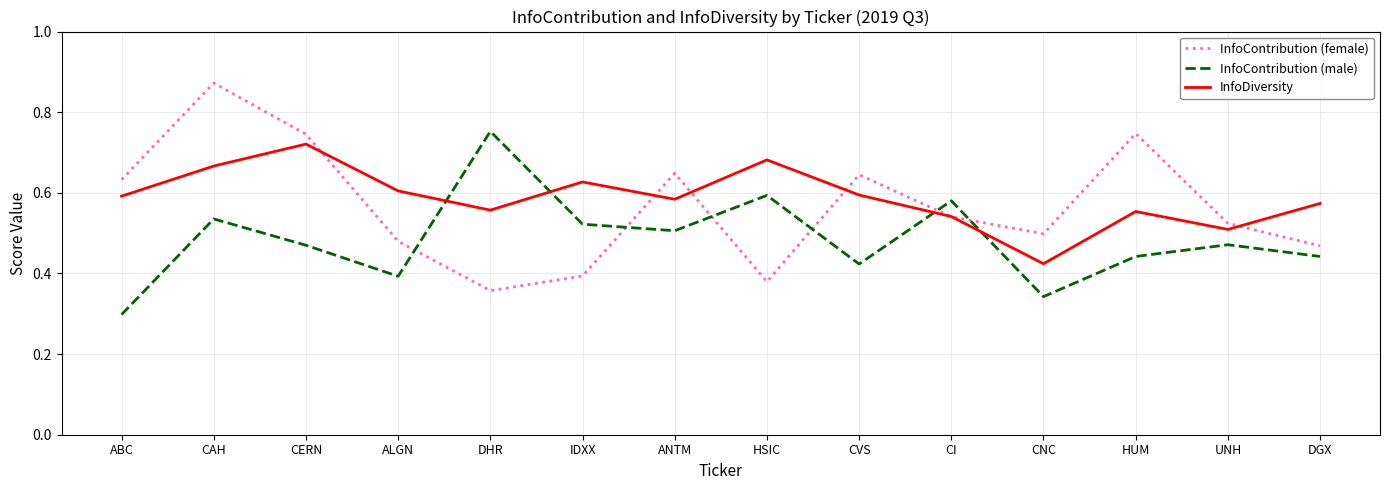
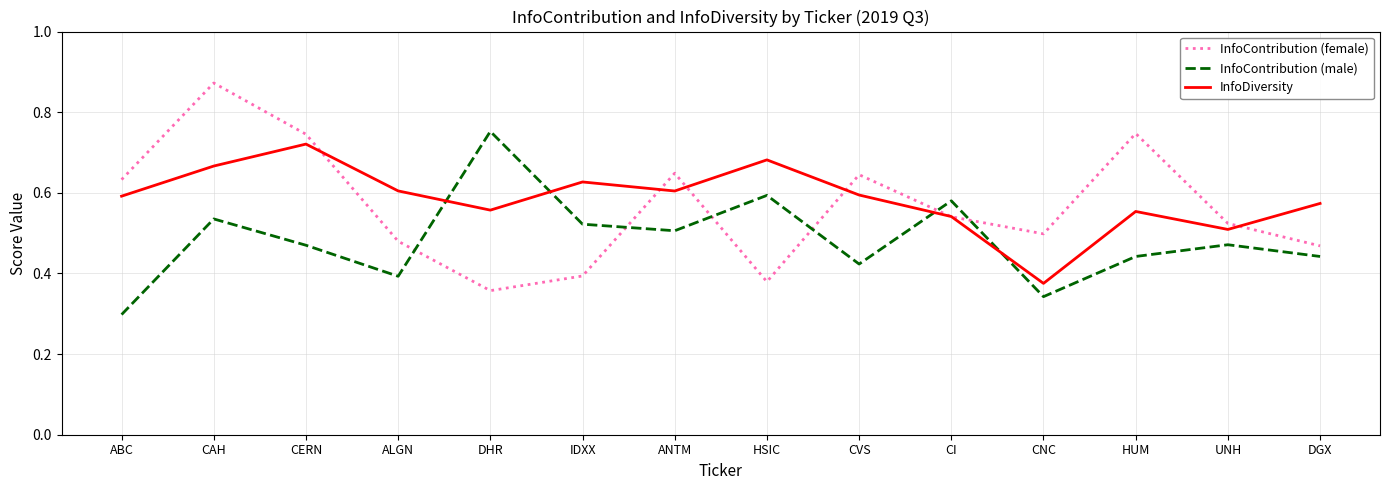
  {
    "InfoContribution (female)": {
      "ABC": 0.63,
      "CAH": 0.87,
      "CERN": 0.75,
      "ALGN": 0.48,
      "DHR": 0.36,
      "IDXX": 0.39,
      "ANTM": 0.65,
      "HSIC": 0.38,
      "CVS": 0.64,
      "CNC": 0.50,
      "HUM": 0.75,
      "UNH": 0.52,
      "DGX": 0.47
    },
    "InfoContribution (male)": {
      "ABC": 0.30,
      "CAH": 0.54,
      "CERN": 0.47,
      "ALGN": 0.39,
      "DHR": 0.75,
      "IDXX": 0.52,
      "ANTM": 0.51,
      "HSIC": 0.59,
      "CVS": 0.42,
      "CI": 0.58,
      "CNC": 0.34,
      "HUM": 0.44,
      "UNH": 0.47,
      "DGX": 0.44
    },
    "InfoDiversity": {
      "ABC": 0.59,
      "CAH": 0.67,
      "CERN": 0.72,
      "ALGN": 0.60,
      "DHR": 0.56,
      "IDXX": 0.63,
-     "ANTM": 0.58,
+     "ANTM": 0.60,
      "HSIC": 0.68,
      "CVS": 0.59,
-     "CNC": 0.42,
+     "CNC": 0.38,
      "HUM": 0.55,
      "UNH": 0.51,
      "DGX": 0.57
    }
  }
